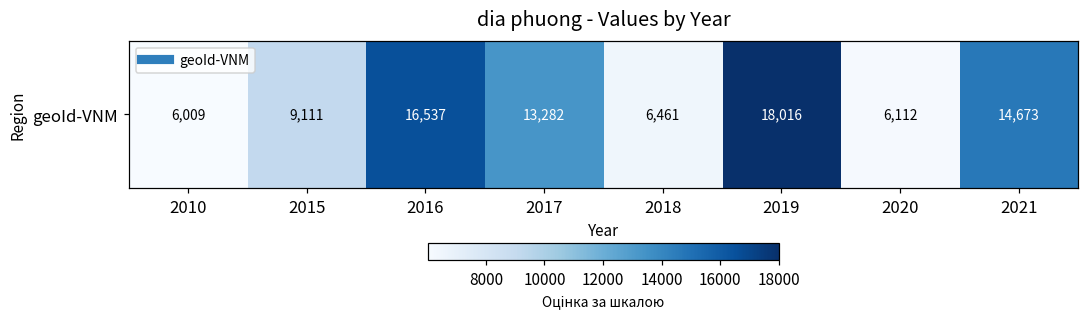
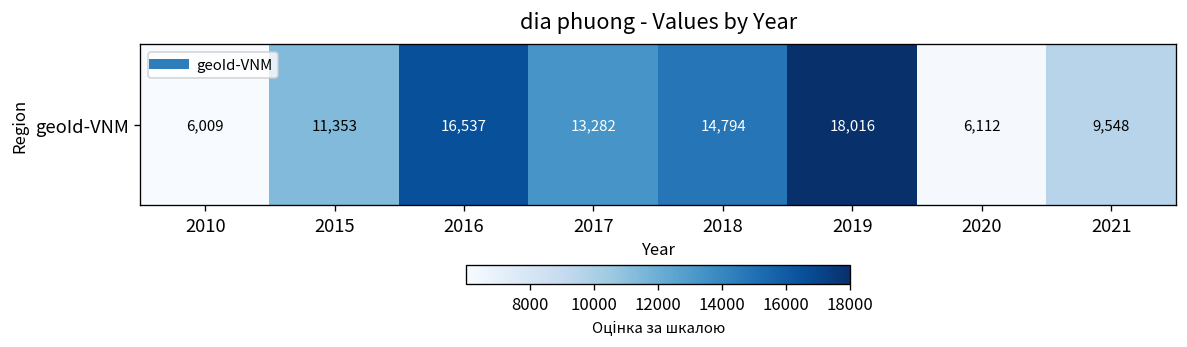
  {
    "geoId-VNM": {
      "2010": "6,009",
-     "2015": "9,111",
+     "2015": "11,353",
      "2016": "16,537",
      "2017": "13,282",
-     "2018": "6,461",
+     "2018": "14,794",
      "2019": "18,016",
      "2020": "6,112",
-     "2021": "14,673"
+     "2021": "9,548"
    }
  }
